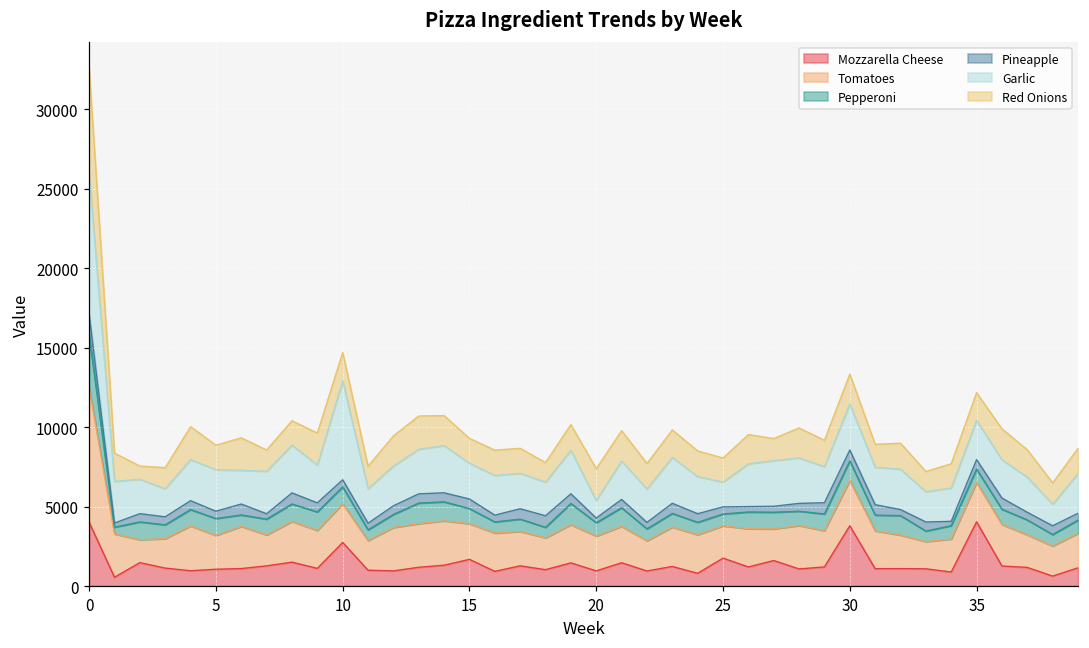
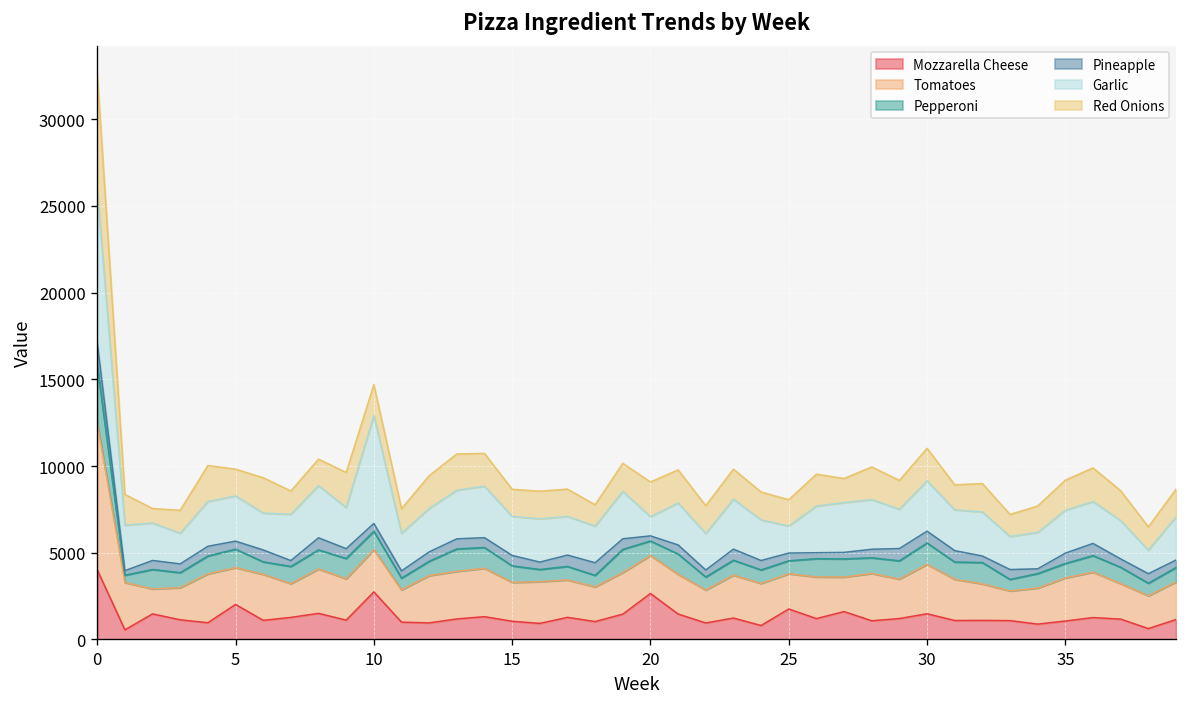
  {
    "Mozzarella Cheese": {
      "0": 4000,
-     "5": 1100,
+     "5": 2000,
      "10": 2700,
-     "15": 1700,
-     "20": 1000,
+     "15": 1100,
+     "20": 2700,
      "25": 1800,
-     "30": 3800,
-     "35": 4000
+     "30": 1500,
+     "35": 1100
    },
    "Garlic": {
      "0": 8800,
      "5": 2600,
      "10": 6200,
      "15": 2300,
      "20": 1100,
      "25": 1600,
      "30": 2900,
      "35": 2500
    }
  }
